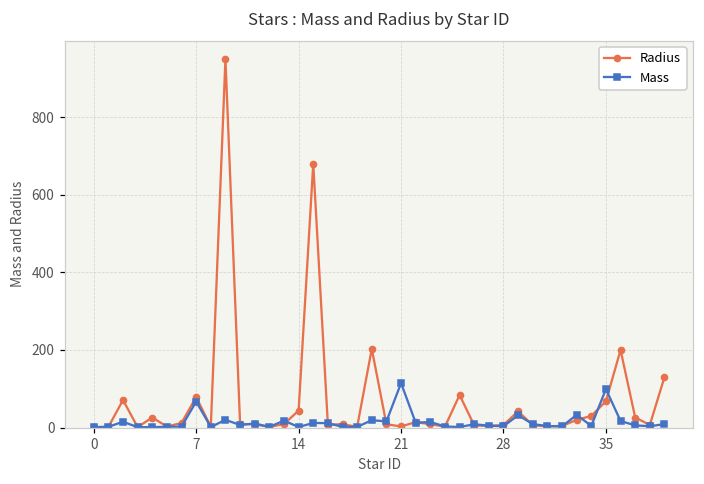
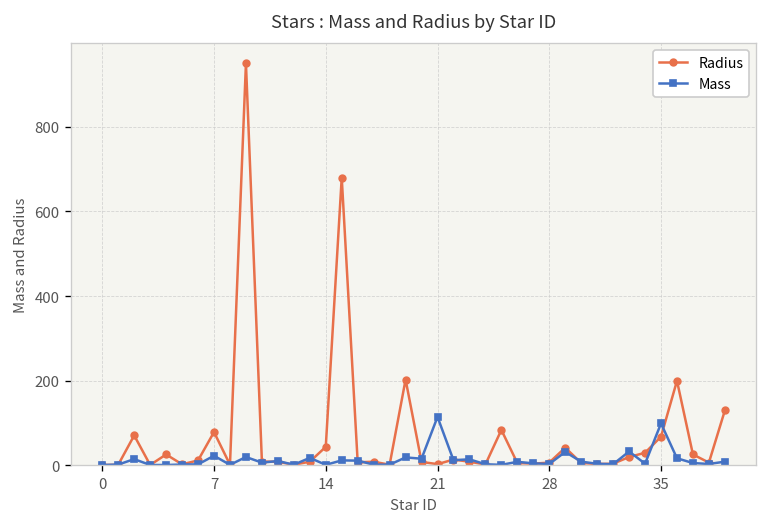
  {
    "Radius": {
      "7": 80,
      "14": 40,
      "21": 0,
      "35": 70
    },
    "Mass": {
-     "7": 70,
+     "7": 20,
      "14": 0,
      "21": 110,
      "35": 100
    }
  }
